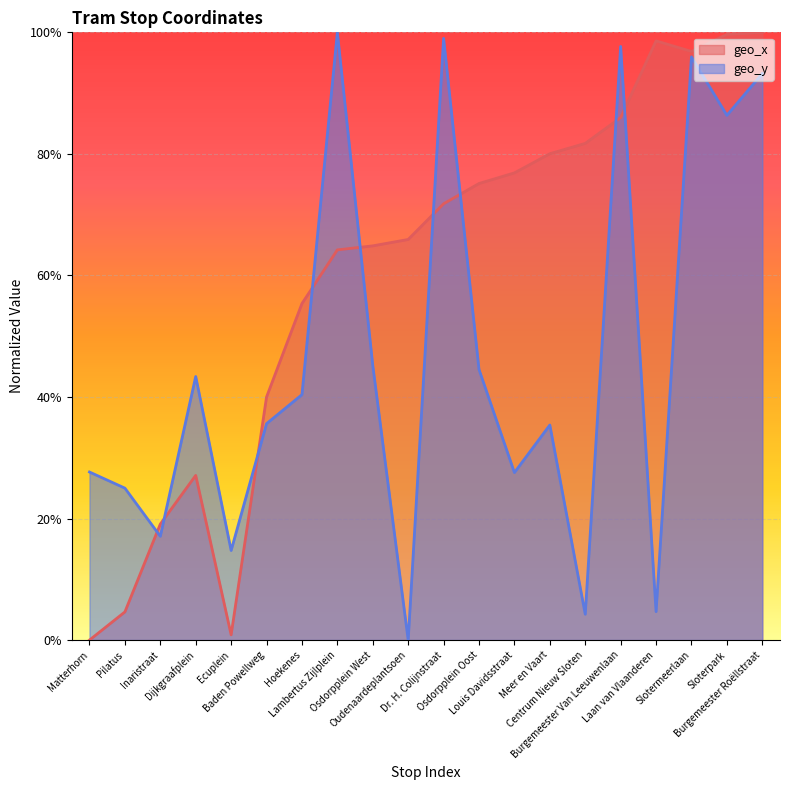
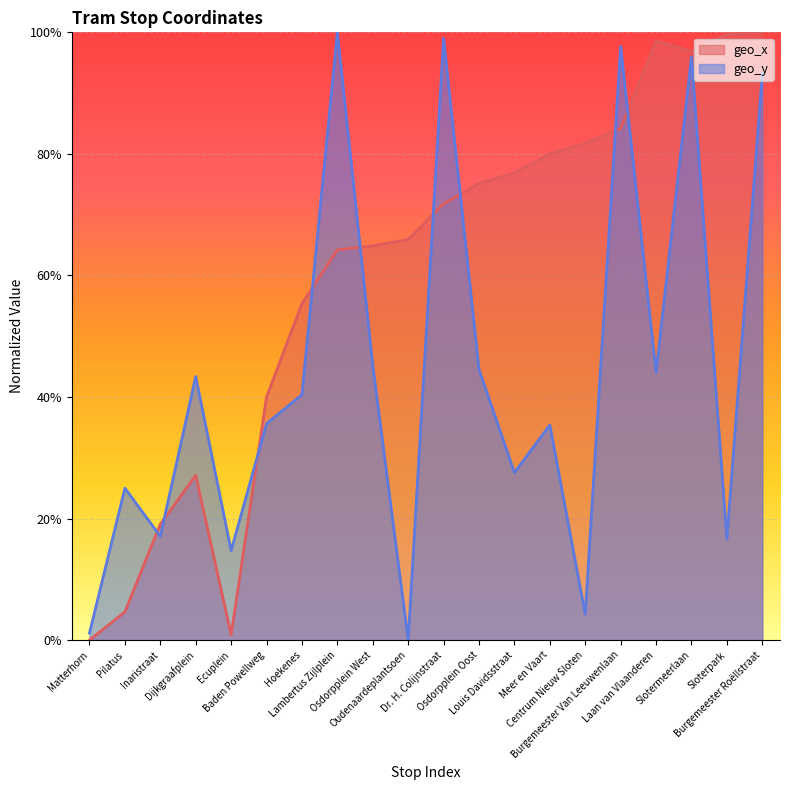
  {
    "geo_x": {
      "Matterhorn": "0%",
      "Pilatus": "5%",
      "Inaristraat": "19%",
      "Dijkgraafplein": "27%",
      "Ecuplein": "1%",
      "Baden Powellweg": "40%",
      "Hoekenes": "55%",
      "Lambertus Zijlplein": "64%",
      "Osdorpplein West": "65%",
      "Oudenaardeplantsoen": "66%",
      "Dr. H. Colijnstraat": "72%",
      "Osdorpplein Oost": "75%",
      "Louis Davidsstraat": "77%",
      "Meer en Vaart": "80%",
      "Centrum Nieuw Sloten": "82%",
-     "Burgemeester Van Leeuwenlaan": "86%",
+     "Burgemeester Van Leeuwenlaan": "84%",
      "Laan van Vlaanderen": "99%",
      "Slotermeerlaan": "97%",
      "Sloterpark": "100%",
      "Burgemeester Roëllstraat": "100%"
    },
    "geo_y": {
-     "Matterhorn": "28%",
+     "Matterhorn": "1%",
      "Pilatus": "25%",
      "Inaristraat": "17%",
      "Dijkgraafplein": "43%",
      "Ecuplein": "15%",
      "Baden Powellweg": "36%",
      "Hoekenes": "40%",
      "Lambertus Zijlplein": "100%",
      "Osdorpplein West": "45%",
      "Oudenaardeplantsoen": "0%",
      "Dr. H. Colijnstraat": "99%",
      "Osdorpplein Oost": "45%",
      "Louis Davidsstraat": "28%",
      "Meer en Vaart": "35%",
      "Centrum Nieuw Sloten": "4%",
      "Burgemeester Van Leeuwenlaan": "98%",
-     "Laan van Vlaanderen": "5%",
+     "Laan van Vlaanderen": "44%",
      "Slotermeerlaan": "96%",
-     "Sloterpark": "86%"
+     "Sloterpark": "17%"
    }
  }
